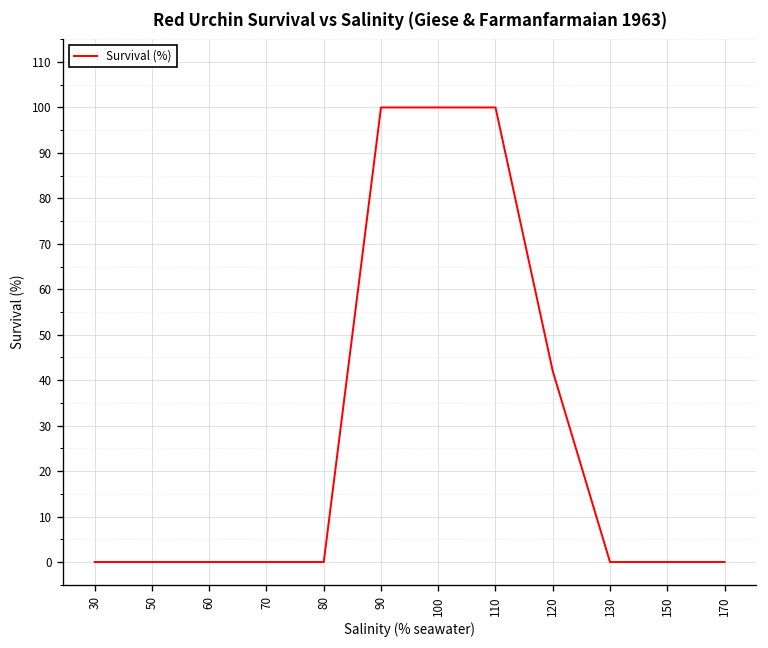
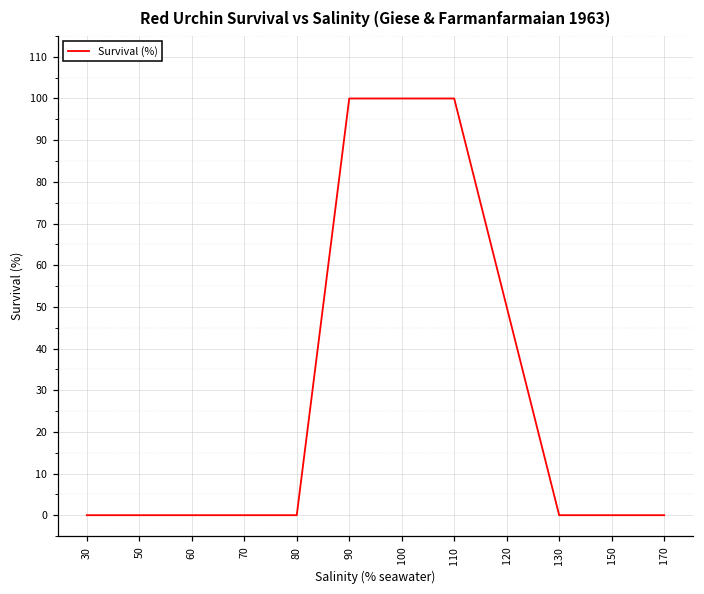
  {
    "30": 0,
    "50": 0,
    "60": 0,
    "70": 0,
    "80": 0,
    "90": 100,
    "100": 100,
    "110": 100,
-   "120": 42,
+   "120": 50,
    "130": 0,
    "150": 0,
    "170": 0
  }
